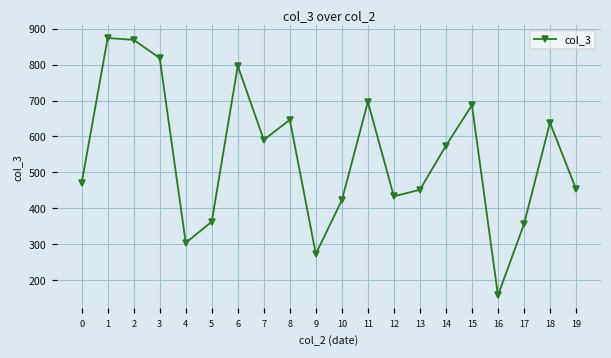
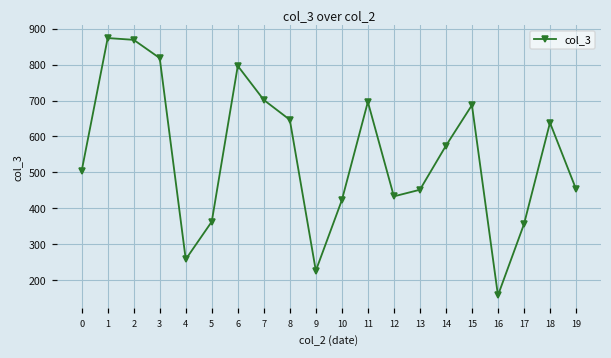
  {
-   "0": 470,
+   "0": 500,
    "1": 870,
    "2": 870,
    "3": 820,
-   "4": 300,
+   "4": 260,
    "5": 360,
    "6": 800,
-   "7": 590,
+   "7": 700,
    "8": 650,
-   "9": 270,
+   "9": 230,
    "10": 420,
    "11": 700,
    "12": 430,
    "13": 450,
    "14": 570,
    "15": 690,
    "16": 160,
    "17": 360,
    "18": 640,
    "19": 450
  }
